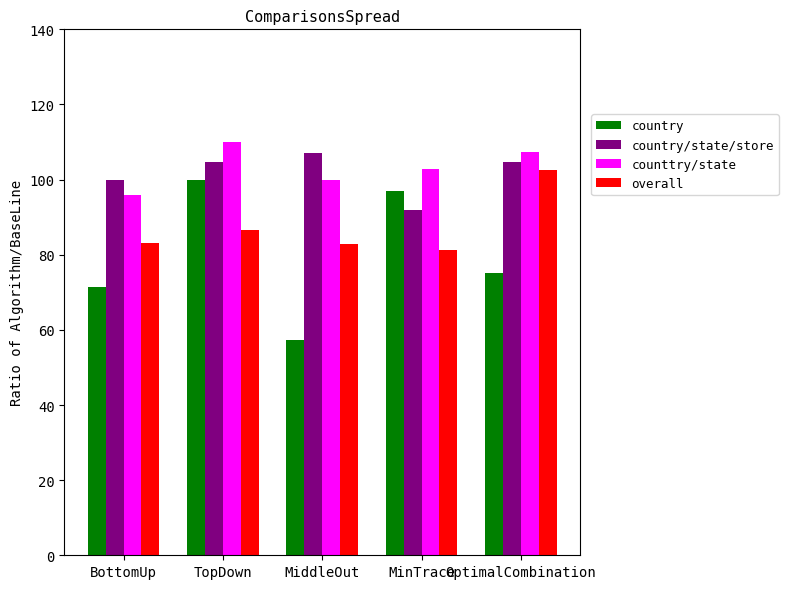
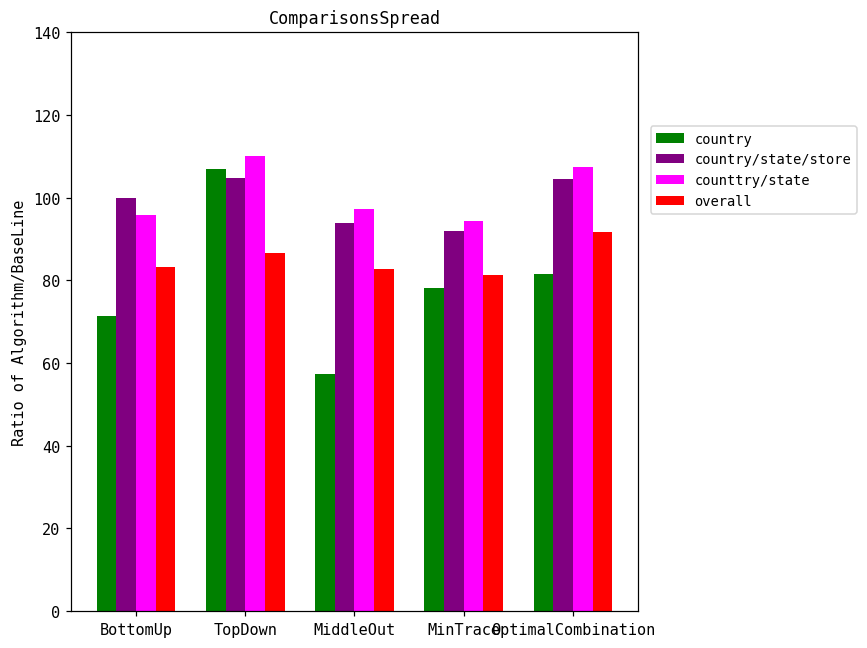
  {
    "country": {
      "BottomUp": 71,
-     "TopDown": 100,
+     "TopDown": 107,
      "MiddleOut": 57,
-     "MinTrace": 97,
-     "OptimalCombination": 75
+     "MinTrace": 78,
+     "OptimalCombination": 81
    },
    "country/state/store": {
      "BottomUp": 100,
      "TopDown": 105,
-     "MiddleOut": 107,
+     "MiddleOut": 94,
      "MinTrace": 92,
      "OptimalCombination": 105
    },
    "counttry/state": {
      "BottomUp": 96,
      "TopDown": 110,
-     "MiddleOut": 100,
-     "MinTrace": 103,
+     "MiddleOut": 97,
+     "MinTrace": 94,
      "OptimalCombination": 107
    },
    "overall": {
      "BottomUp": 83,
      "TopDown": 87,
      "MiddleOut": 83,
      "MinTrace": 81,
-     "OptimalCombination": 103
+     "OptimalCombination": 92
    }
  }
